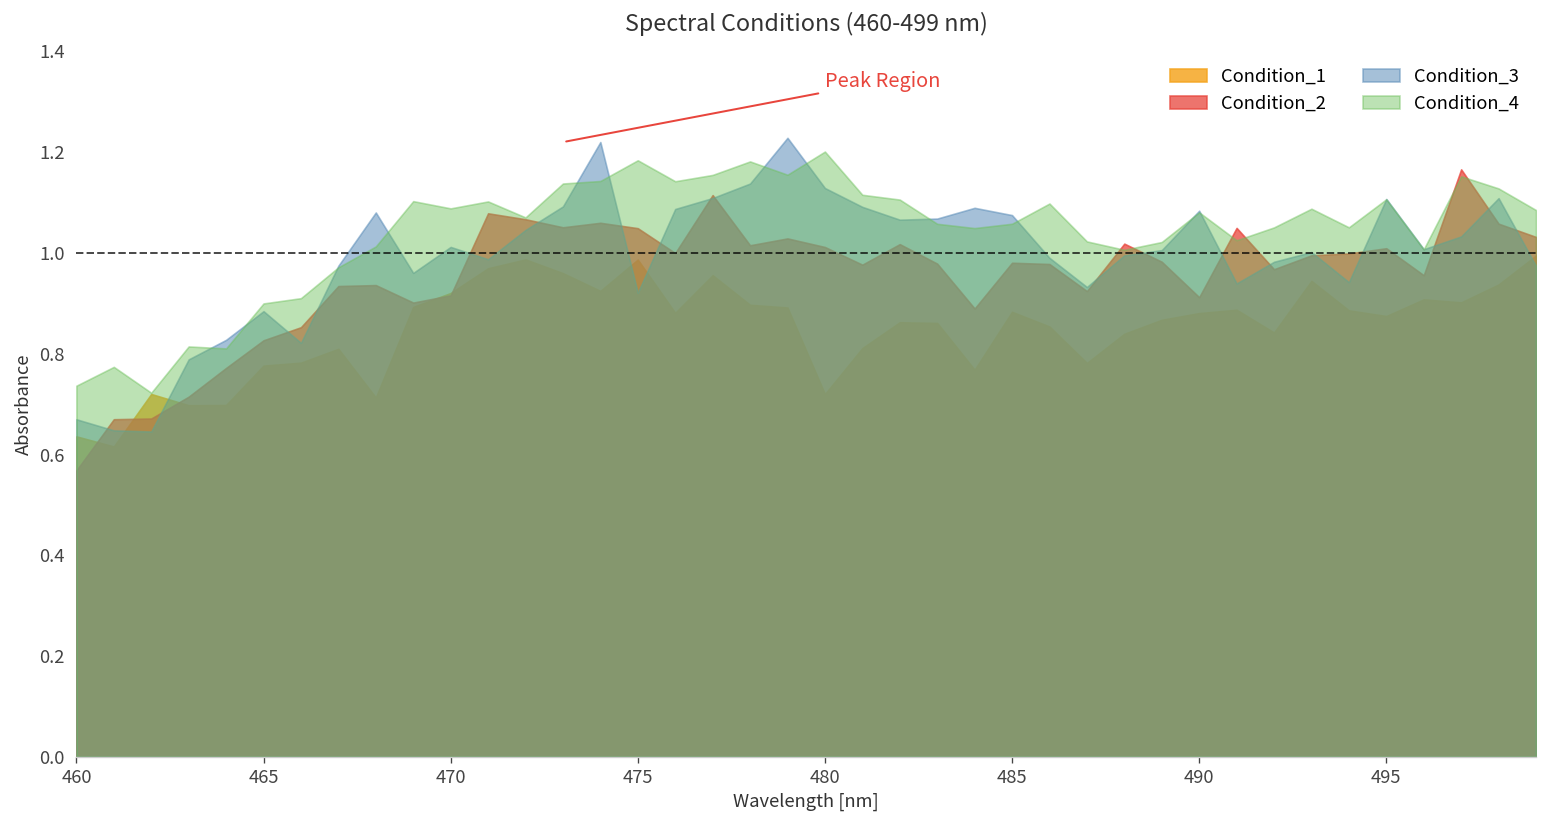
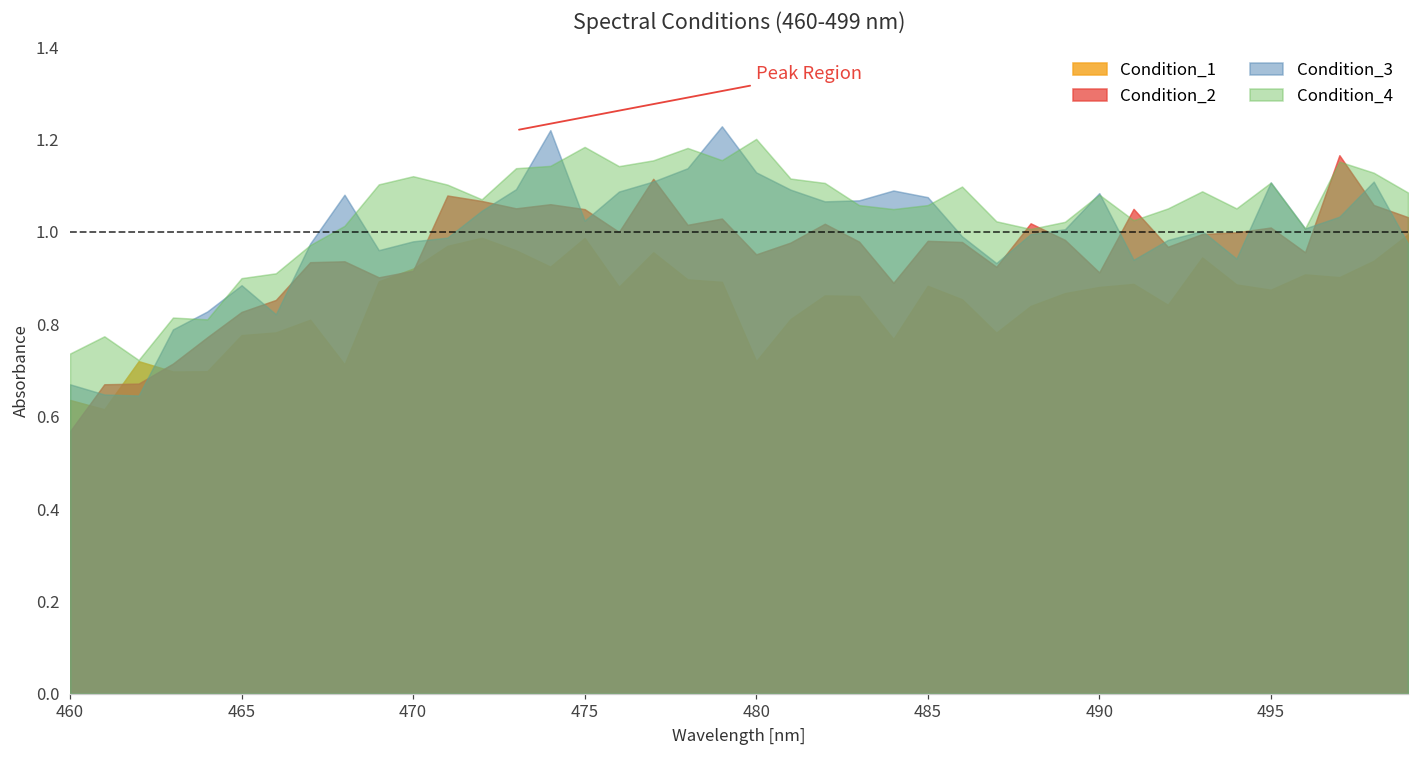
  {
    "Condition_1": {
      "460": 0.64,
      "465": 0.78,
      "475": 0.99,
      "480": 0.72,
      "485": 0.88,
      "490": 0.88,
      "495": 0.87
    },
    "Condition_2": {
      "460": 0.57,
      "465": 0.83,
      "475": 1.05,
-     "480": 1.01,
+     "480": 0.95,
      "485": 0.98,
      "490": 0.91,
      "495": 1.01
    },
    "Condition_3": {
      "460": 0.67,
      "465": 0.88,
-     "470": 1.01,
-     "475": 0.92,
+     "470": 0.98,
+     "475": 1.02,
      "480": 1.13,
      "485": 1.08
    },
    "Condition_4": {
      "460": 0.74,
      "465": 0.90,
-     "470": 1.09,
+     "470": 1.12,
      "475": 1.18,
      "480": 1.20,
      "485": 1.06
    }
  }
